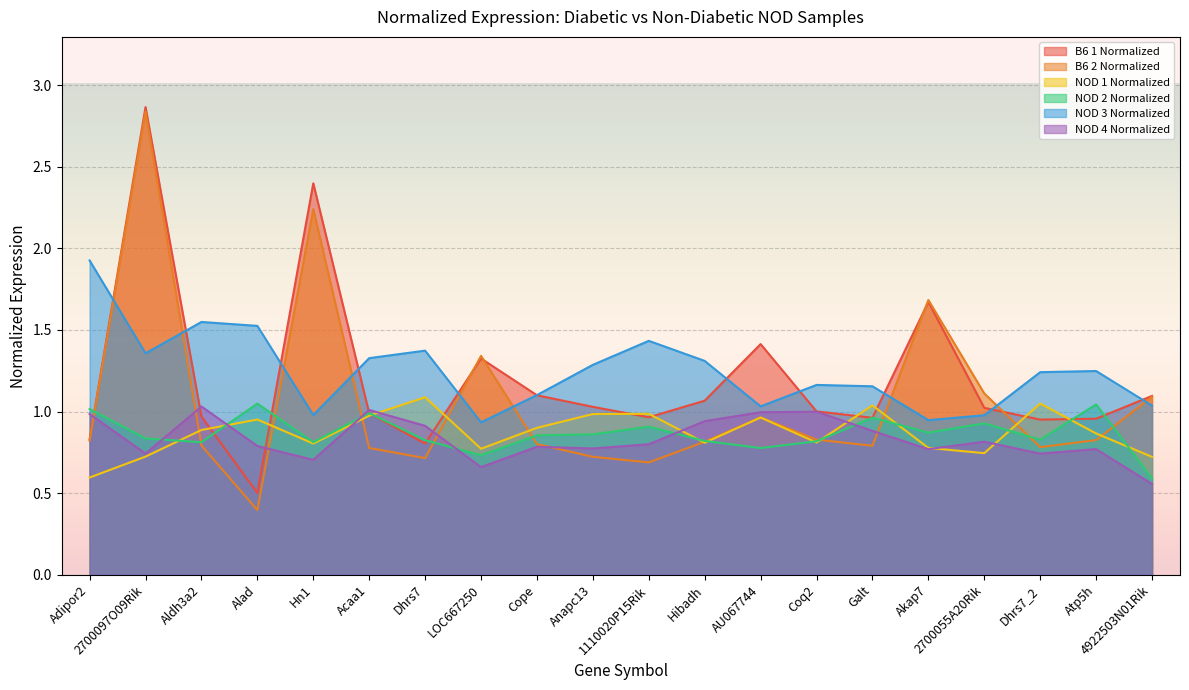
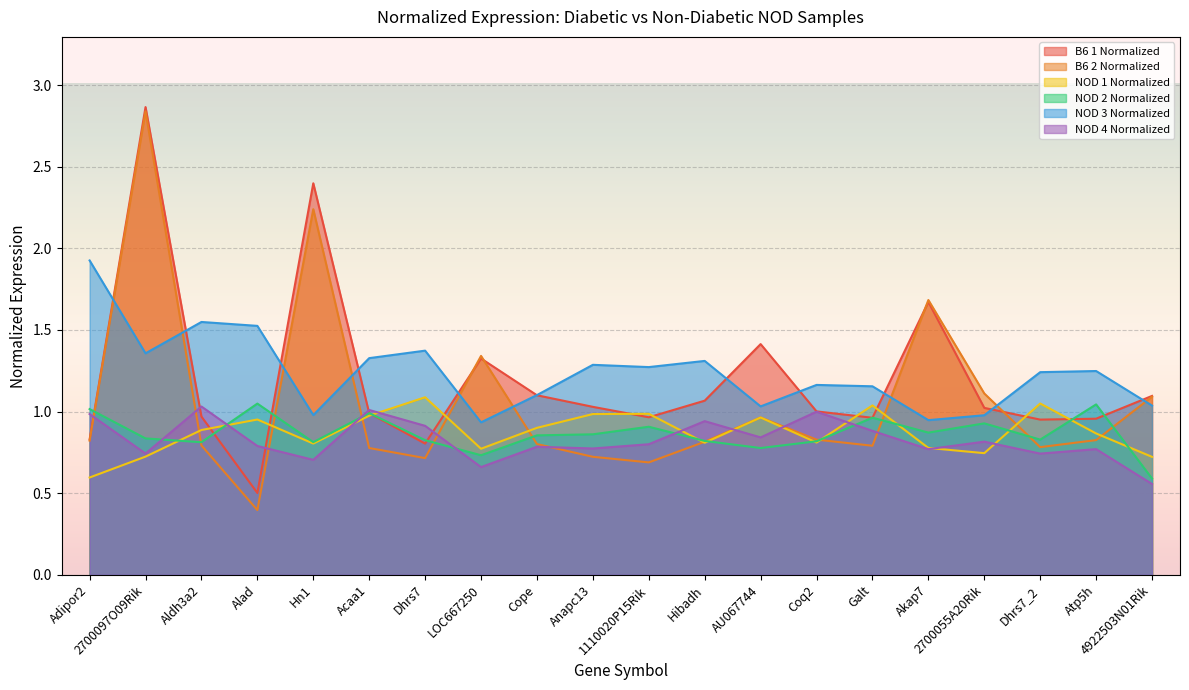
  {
    "NOD 1 Normalized": {
      "Adipor2": 0.60,
      "2700097O09Rik": 0.72,
      "Aldh3a2": 0.89,
      "Alad": 0.95,
      "Dhrs7": 1.09,
      "LOC667250": 0.77,
      "Cope": 0.90,
      "Anapc13": 0.98,
      "1110020P15Rik": 0.99,
      "Galt": 1.04,
      "2700055A20Rik": 0.75,
      "Dhrs7_2": 1.05,
      "Atp5h": 0.87,
      "4922503N01Rik": 0.72
    },
    "NOD 2 Normalized": {
      "Adipor2": 1.02,
      "2700097O09Rik": 0.84,
      "Aldh3a2": 0.81,
      "Alad": 1.05,
      "Dhrs7": 0.82,
      "LOC667250": 0.73,
      "Cope": 0.85,
      "Anapc13": 0.86,
      "1110020P15Rik": 0.91,
      "AU067744": 0.78,
      "Akap7": 0.87,
      "2700055A20Rik": 0.93,
      "Dhrs7_2": 0.83,
      "Atp5h": 1.04,
      "4922503N01Rik": 0.59
    },
    "NOD 3 Normalized": {
      "Adipor2": 1.93,
      "2700097O09Rik": 1.36,
      "Aldh3a2": 1.55,
      "Alad": 1.52,
      "Hn1": 0.98,
      "Acaa1": 1.33,
      "Dhrs7": 1.37,
      "LOC667250": 0.93,
      "Anapc13": 1.29,
-     "1110020P15Rik": 1.43,
+     "1110020P15Rik": 1.27,
      "Hibadh": 1.31,
      "AU067744": 1.03,
      "Coq2": 1.16,
      "Galt": 1.15,
      "Akap7": 0.95,
      "2700055A20Rik": 0.98,
      "Dhrs7_2": 1.24,
      "Atp5h": 1.25,
      "4922503N01Rik": 1.04
    },
    "NOD 4 Normalized": {
      "Adipor2": 0.98,
      "2700097O09Rik": 0.74,
      "Aldh3a2": 1.03,
      "Alad": 0.79,
      "Hn1": 0.70,
      "Acaa1": 1.01,
      "Dhrs7": 0.91,
      "LOC667250": 0.66,
      "Cope": 0.78,
      "Anapc13": 0.77,
      "1110020P15Rik": 0.80,
      "Hibadh": 0.94,
-     "AU067744": 1.00,
+     "AU067744": 0.84,
      "Galt": 0.88,
      "2700055A20Rik": 0.82,
      "Dhrs7_2": 0.74,
      "Atp5h": 0.77,
      "4922503N01Rik": 0.56
    }
  }
